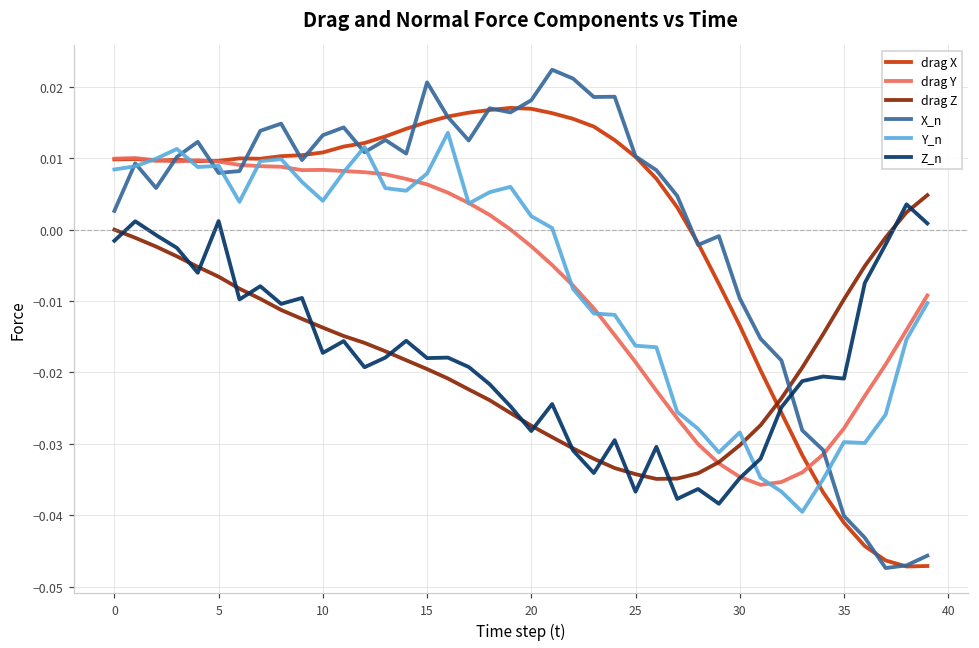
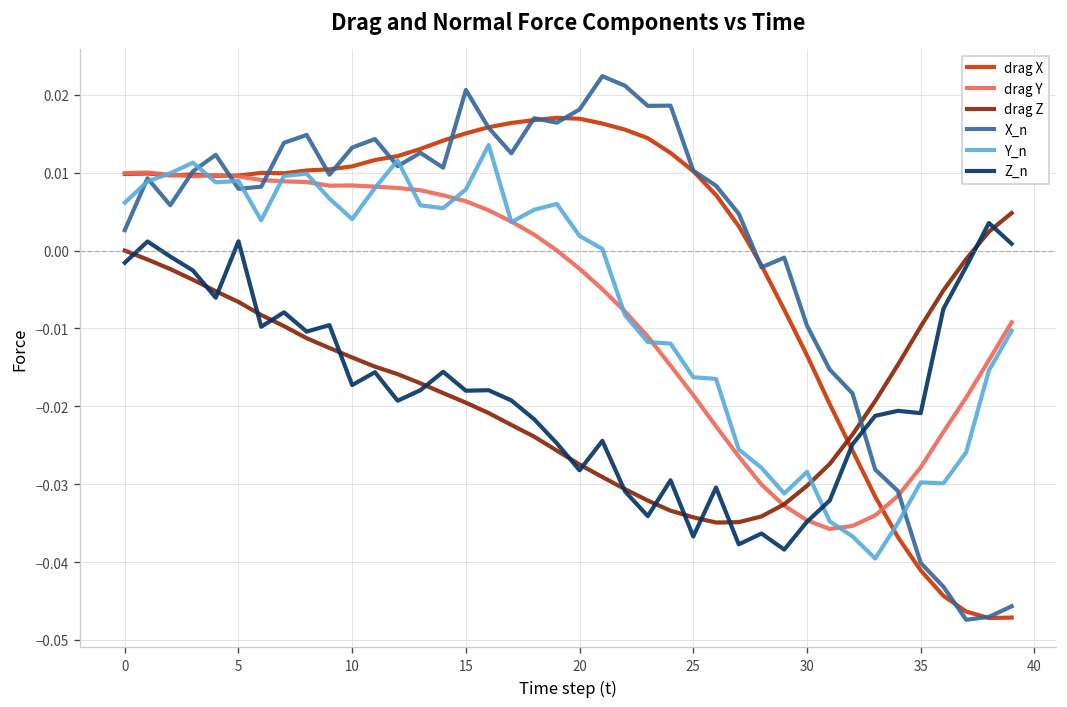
  {
    "drag X": {
      "10": 0.011,
      "15": 0.015,
      "20": 0.017,
      "30": -0.013,
      "35": -0.041
    },
    "drag Y": {
      "10": 0.008,
      "15": 0.006,
      "20": -0.002,
      "25": -0.019,
      "35": -0.028
    },
    "drag Z": {
      "0": 0.000,
      "5": -0.007,
      "10": -0.014,
      "15": -0.020,
      "20": -0.027,
      "25": -0.034,
      "30": -0.030,
      "35": -0.010
    },
    "X_n": {
      "0": 0.003,
      "5": 0.008,
      "10": 0.013,
      "15": 0.021,
      "20": 0.018,
      "30": -0.010,
      "35": -0.040
    },
    "Y_n": {
-     "0": 0.008,
+     "0": 0.006,
      "5": 0.009,
      "10": 0.004,
      "15": 0.008,
      "20": 0.002,
      "25": -0.016,
      "30": -0.028,
      "35": -0.030
    },
    "Z_n": {
      "0": -0.002,
      "5": 0.001,
      "10": -0.017,
      "15": -0.018,
      "20": -0.028,
      "25": -0.037,
      "35": -0.021
    }
  }
